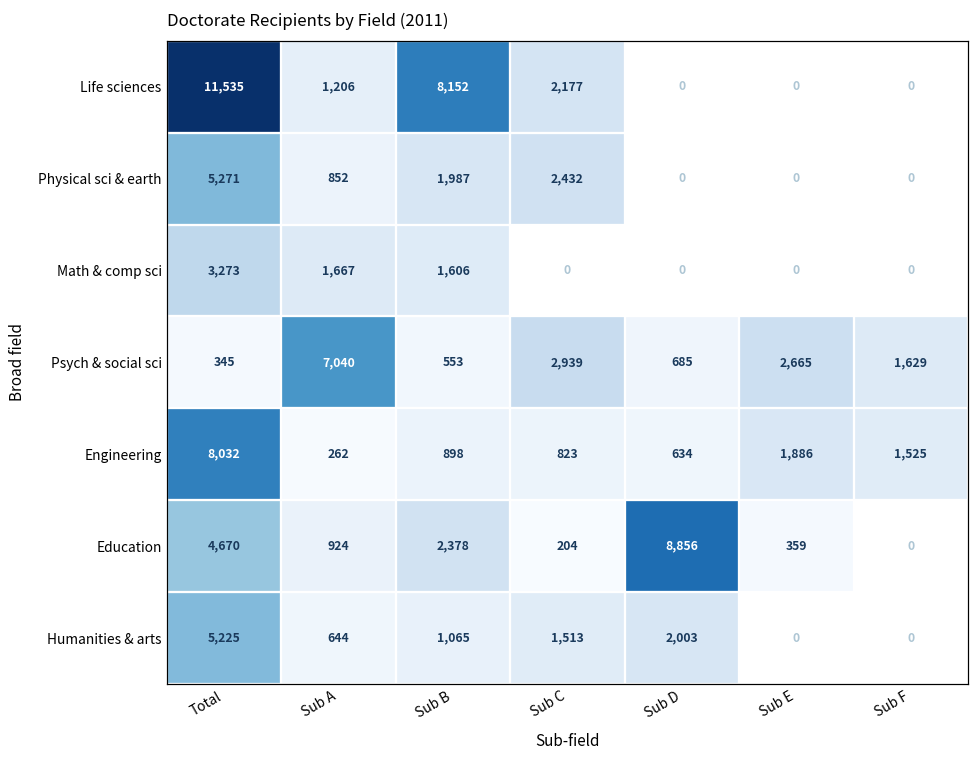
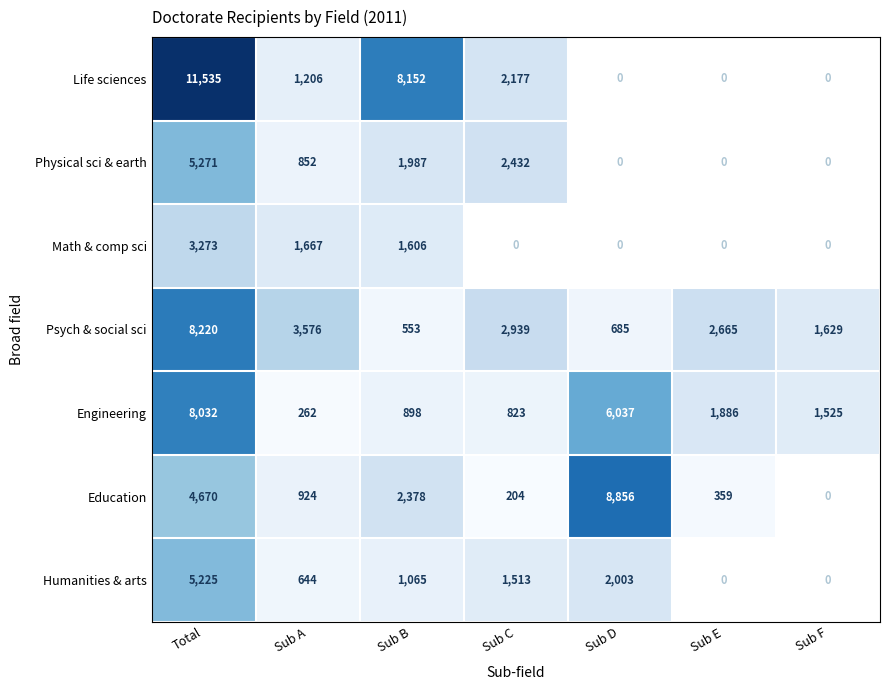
  {
    "Life sciences": {
      "Total": "11,535",
      "Sub A": "1,206",
      "Sub B": "8,152",
      "Sub C": "2,177"
    },
    "Physical sci & earth": {
      "Total": "5,271",
      "Sub A": "852",
      "Sub B": "1,987",
      "Sub C": "2,432"
    },
    "Math & comp sci": {
      "Total": "3,273",
      "Sub A": "1,667",
      "Sub B": "1,606"
    },
    "Psych & social sci": {
-     "Total": "345",
-     "Sub A": "7,040",
+     "Total": "8,220",
+     "Sub A": "3,576",
      "Sub B": "553",
      "Sub C": "2,939",
      "Sub D": "685",
      "Sub E": "2,665",
      "Sub F": "1,629"
    },
    "Engineering": {
      "Total": "8,032",
      "Sub A": "262",
      "Sub B": "898",
      "Sub C": "823",
-     "Sub D": "634",
+     "Sub D": "6,037",
      "Sub E": "1,886",
      "Sub F": "1,525"
    },
    "Education": {
      "Total": "4,670",
      "Sub A": "924",
      "Sub B": "2,378",
      "Sub C": "204",
      "Sub D": "8,856",
      "Sub E": "359"
    },
    "Humanities & arts": {
      "Total": "5,225",
      "Sub A": "644",
      "Sub B": "1,065",
      "Sub C": "1,513",
      "Sub D": "2,003"
    }
  }
